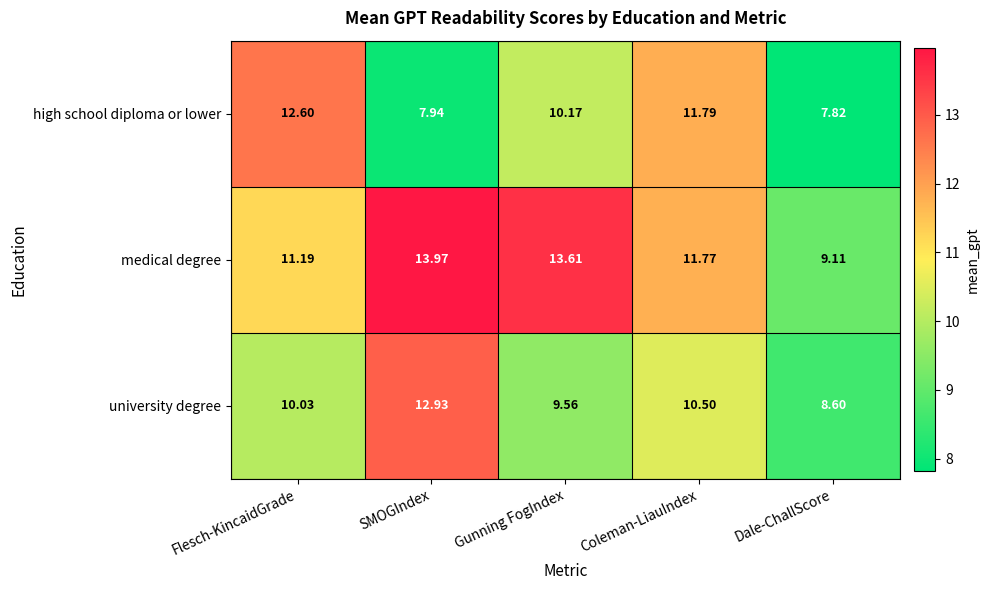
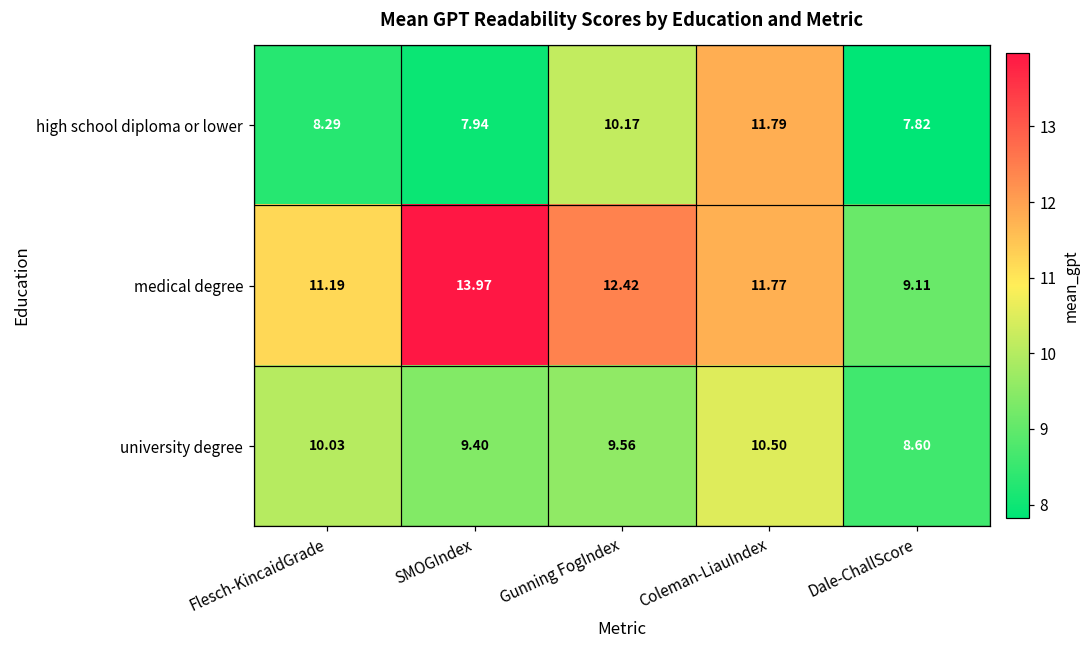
  {
    "high school diploma or lower": {
-     "Flesch-KincaidGrade": 12.60,
+     "Flesch-KincaidGrade": 8.29,
      "SMOGIndex": 7.94,
      "Gunning FogIndex": 10.17,
      "Coleman-LiauIndex": 11.79,
      "Dale-ChallScore": 7.82
    },
    "medical degree": {
      "Flesch-KincaidGrade": 11.19,
      "SMOGIndex": 13.97,
-     "Gunning FogIndex": 13.61,
+     "Gunning FogIndex": 12.42,
      "Coleman-LiauIndex": 11.77,
      "Dale-ChallScore": 9.11
    },
    "university degree": {
      "Flesch-KincaidGrade": 10.03,
-     "SMOGIndex": 12.93,
+     "SMOGIndex": 9.40,
      "Gunning FogIndex": 9.56,
      "Coleman-LiauIndex": 10.50,
      "Dale-ChallScore": 8.60
    }
  }
